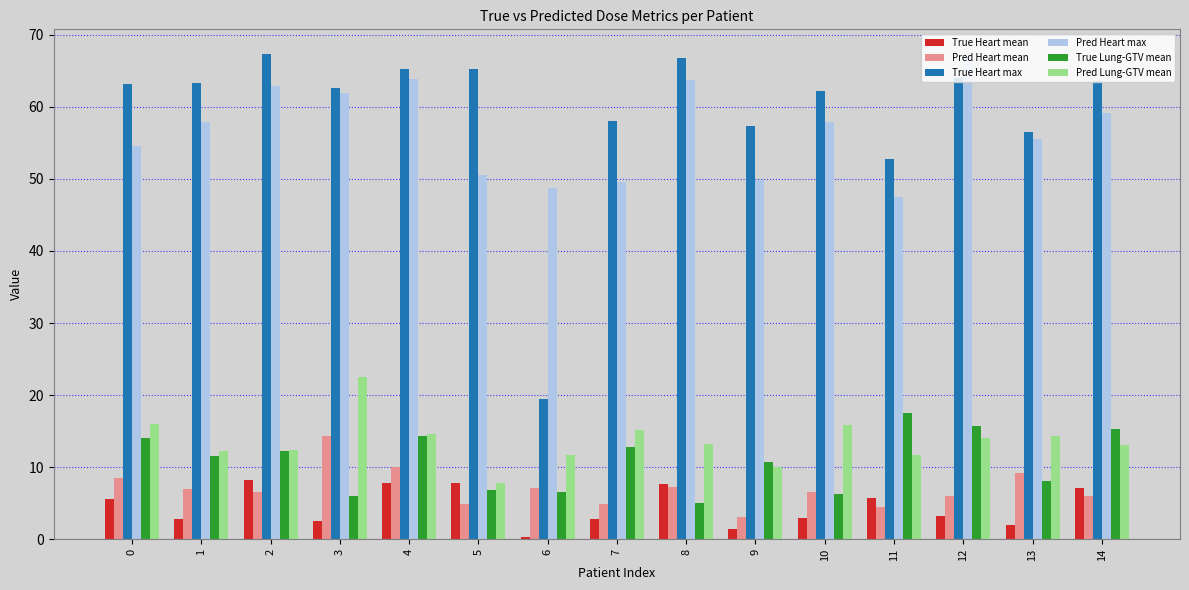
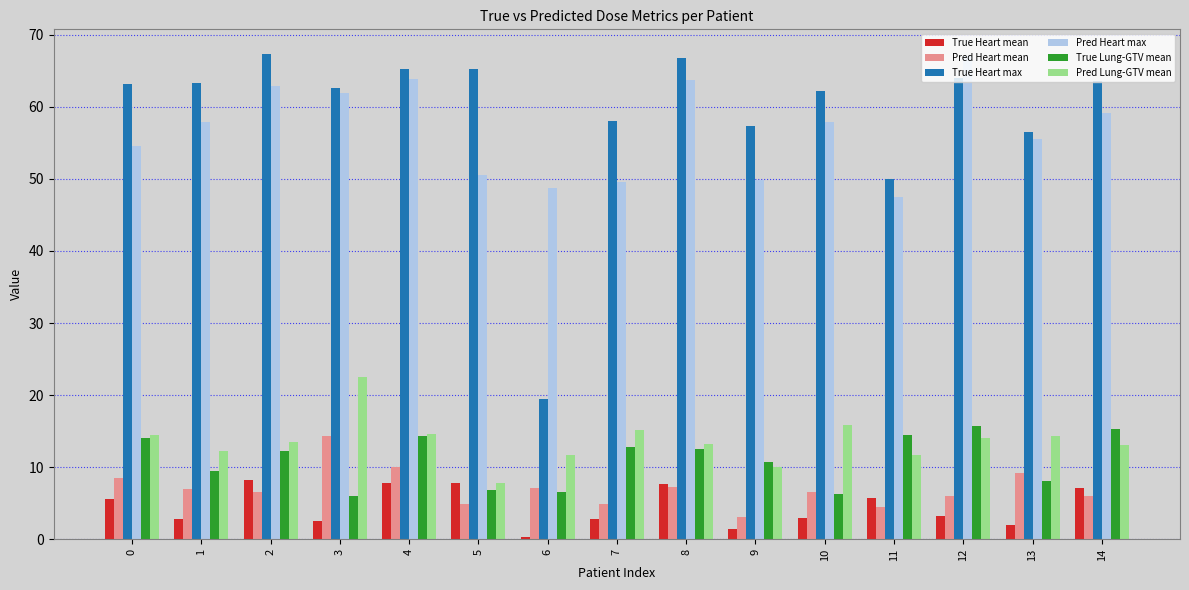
  {
    "True Heart mean": {
      "0": 6,
      "1": 3,
      "2": 8,
      "3": 3,
      "4": 8,
      "5": 8,
      "7": 3,
      "8": 8,
      "9": 1,
      "10": 3,
      "11": 6,
      "12": 3,
      "13": 2,
      "14": 7
    },
    "Pred Heart mean": {
      "0": 9,
      "1": 7,
      "2": 7,
      "3": 14,
      "4": 10,
      "5": 5,
      "6": 7,
      "7": 5,
      "8": 7,
      "9": 3,
      "10": 7,
      "11": 5,
      "12": 6,
      "13": 9,
      "14": 6
    },
    "True Heart max": {
      "0": 63,
      "1": 63,
      "2": 67,
      "3": 63,
      "4": 65,
      "5": 65,
      "6": 19,
      "7": 58,
      "8": 67,
      "9": 57,
      "10": 62,
-     "11": 53,
+     "11": 50,
      "13": 56
    },
    "Pred Heart max": {
      "0": 55,
      "1": 58,
      "2": 63,
      "3": 62,
      "4": 64,
      "5": 51,
      "6": 49,
      "7": 49,
      "8": 64,
      "9": 50,
      "10": 58,
      "11": 47,
      "13": 56,
      "14": 59
    },
    "True Lung-GTV mean": {
      "0": 14,
-     "1": 11,
+     "1": 9,
      "2": 12,
      "3": 6,
      "4": 14,
      "5": 7,
      "6": 7,
      "7": 13,
-     "8": 5,
+     "8": 13,
      "9": 11,
      "10": 6,
-     "11": 18,
+     "11": 14,
      "12": 16,
      "13": 8,
      "14": 15
    },
    "Pred Lung-GTV mean": {
-     "0": 16,
+     "0": 14,
      "1": 12,
-     "2": 12,
+     "2": 13,
      "3": 23,
      "4": 15,
      "5": 8,
      "6": 12,
      "7": 15,
      "8": 13,
      "9": 10,
      "10": 16,
      "11": 12,
      "12": 14,
      "13": 14,
      "14": 13
    }
  }
